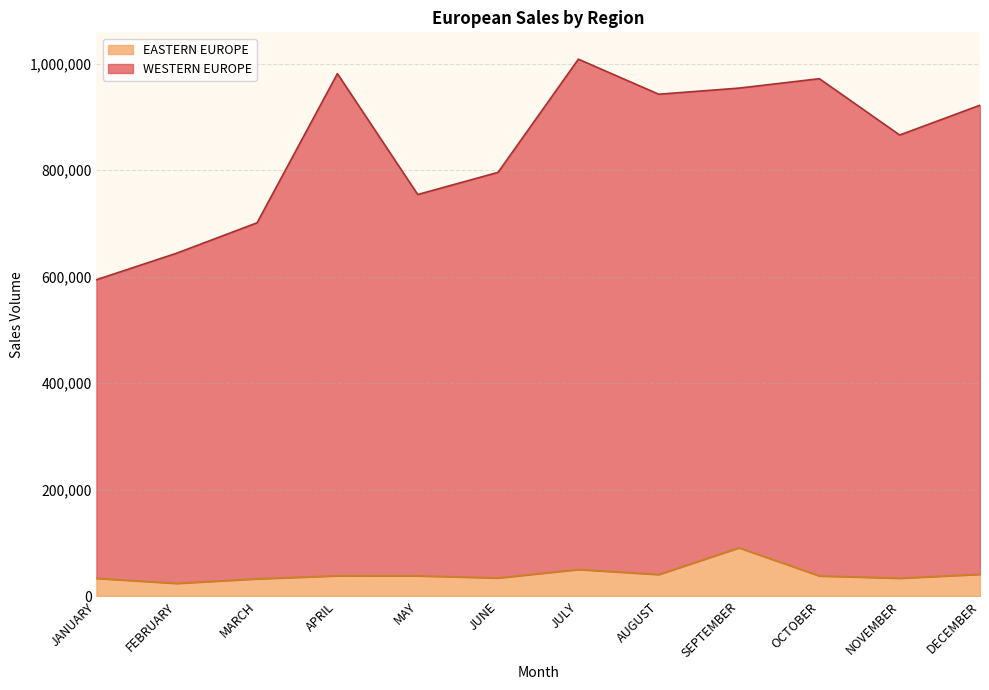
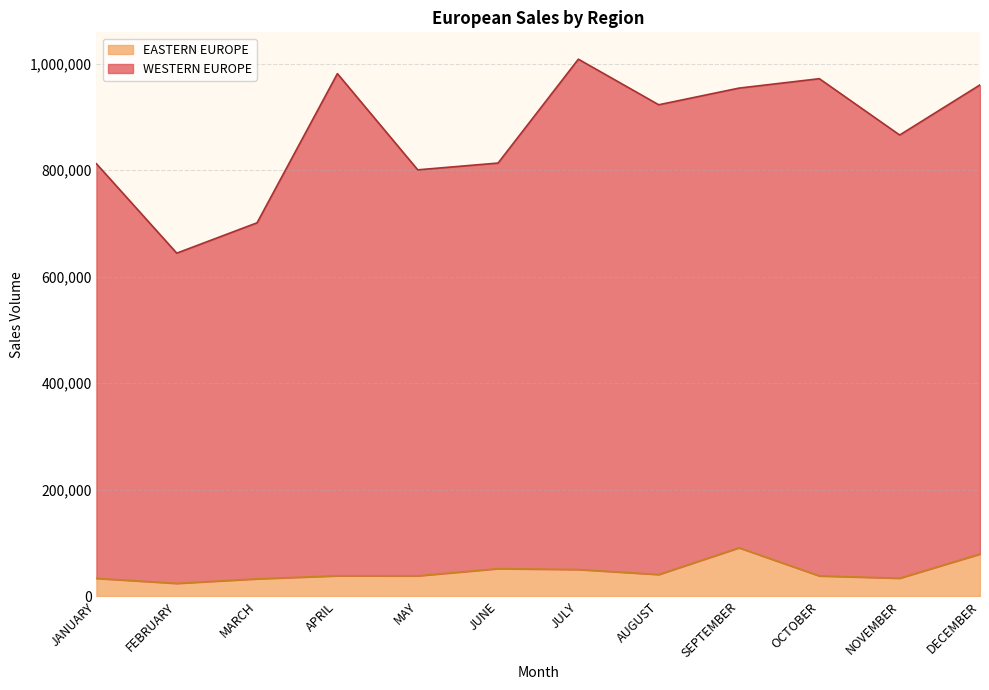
  {
    "EASTERN EUROPE": {
      "JANUARY": "30,000",
      "FEBRUARY": "20,000",
      "MARCH": "30,000",
      "APRIL": "40,000",
      "MAY": "40,000",
-     "JUNE": "30,000",
+     "JUNE": "50,000",
      "JULY": "50,000",
      "AUGUST": "40,000",
      "SEPTEMBER": "90,000",
      "OCTOBER": "40,000",
      "NOVEMBER": "30,000",
-     "DECEMBER": "40,000"
+     "DECEMBER": "80,000"
    },
    "WESTERN EUROPE": {
-     "JANUARY": "560,000",
+     "JANUARY": "780,000",
      "FEBRUARY": "620,000",
      "MARCH": "670,000",
      "APRIL": "940,000",
-     "MAY": "720,000",
+     "MAY": "760,000",
      "JUNE": "760,000",
      "JULY": "960,000",
-     "AUGUST": "900,000",
+     "AUGUST": "880,000",
      "SEPTEMBER": "860,000",
      "OCTOBER": "930,000",
      "NOVEMBER": "830,000",
      "DECEMBER": "880,000"
    }
  }
